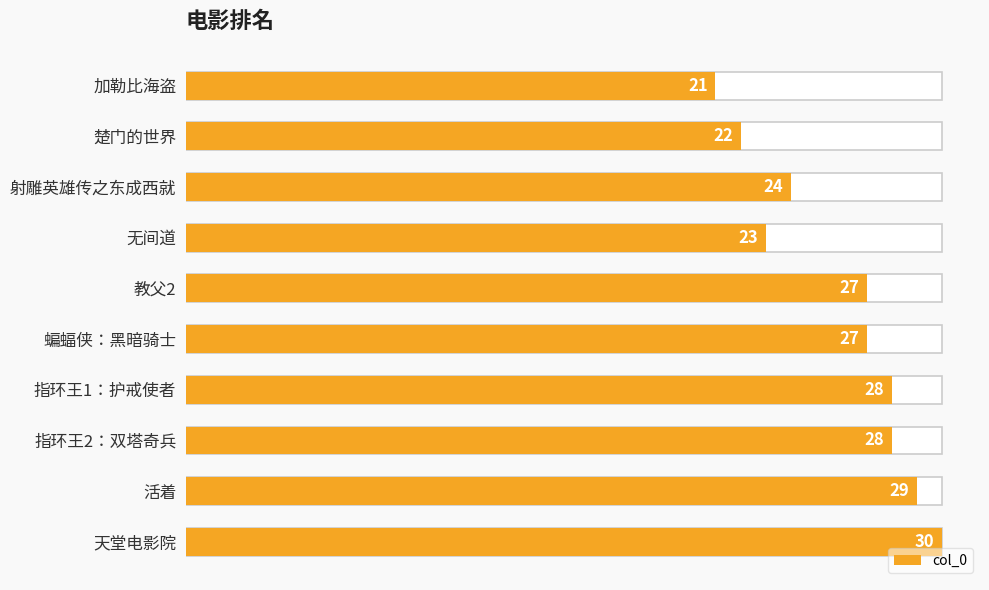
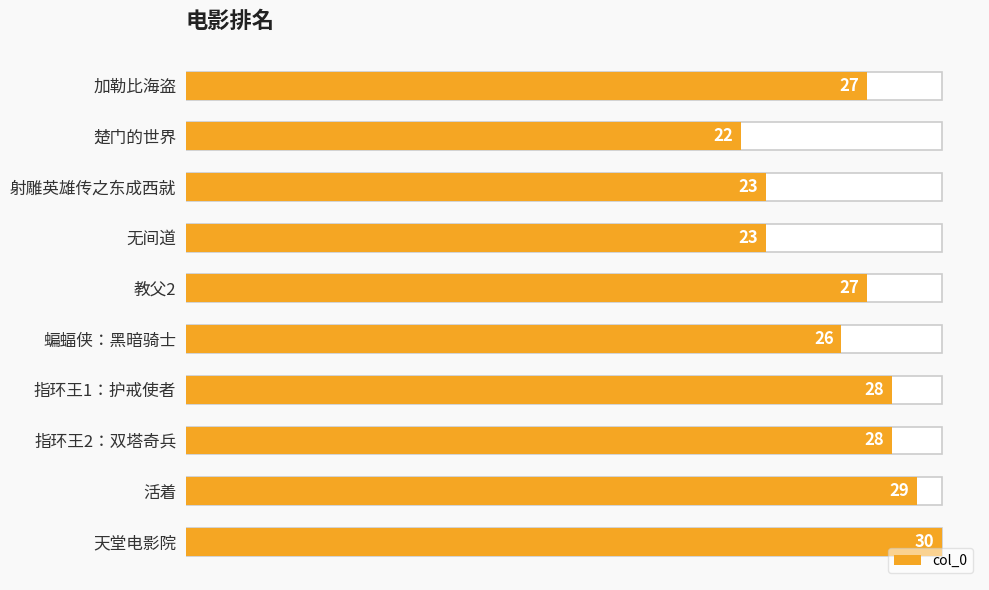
  {
    "col_0": {
-     "加勒比海盗": 21,
-     "射雕英雄传之东成西就": 24,
-     "蝙蝠侠：黑暗骑士": 27
+     "加勒比海盗": 27,
+     "射雕英雄传之东成西就": 23,
+     "蝙蝠侠：黑暗骑士": 26
    }
  }
